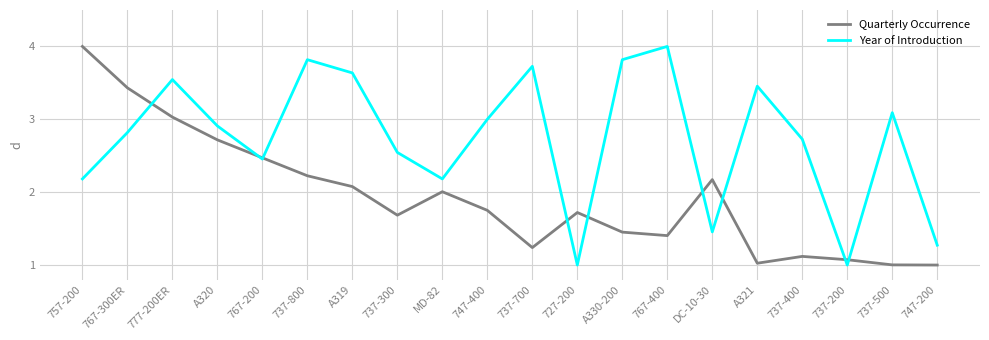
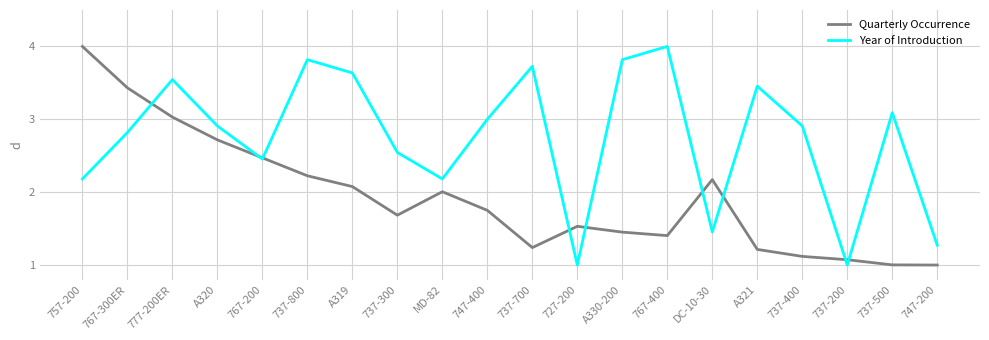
  {
    "Quarterly Occurrence": {
      "757-200": 4.0,
      "767-300ER": 3.4,
      "777-200ER": 3.0,
      "A320": 2.7,
      "737-800": 2.2,
      "A319": 2.1,
      "737-300": 1.7,
      "MD-82": 2.0,
      "747-400": 1.8,
      "737-700": 1.2,
-     "727-200": 1.7,
+     "727-200": 1.5,
      "A330-200": 1.5,
      "767-400": 1.4,
      "DC-10-30": 2.2,
-     "A321": 1.0,
+     "A321": 1.2,
      "737-400": 1.1,
      "737-200": 1.1,
      "737-500": 1.0,
      "747-200": 1.0
    },
    "Year of Introduction": {
      "757-200": 2.2,
      "767-300ER": 2.8,
      "777-200ER": 3.5,
      "A320": 2.9,
      "737-800": 3.8,
      "A319": 3.6,
      "737-300": 2.5,
      "MD-82": 2.2,
      "747-400": 3.0,
      "737-700": 3.7,
      "727-200": 1.0,
      "A330-200": 3.8,
      "767-400": 4.0,
      "DC-10-30": 1.5,
      "A321": 3.5,
-     "737-400": 2.7,
+     "737-400": 2.9,
      "737-200": 1.0,
      "737-500": 3.1,
      "747-200": 1.3
    }
  }
